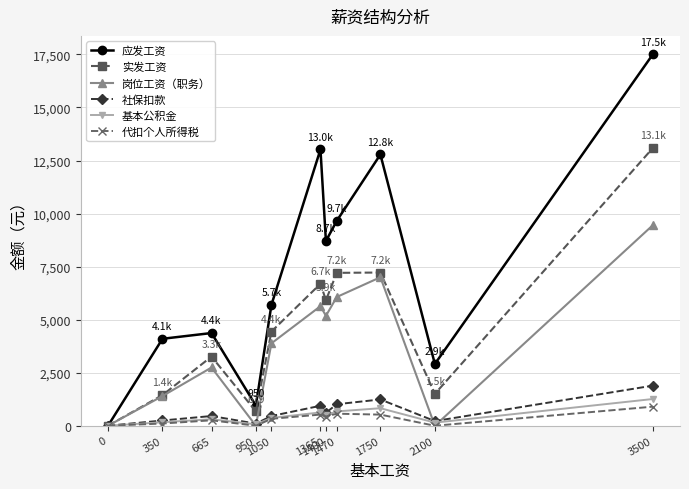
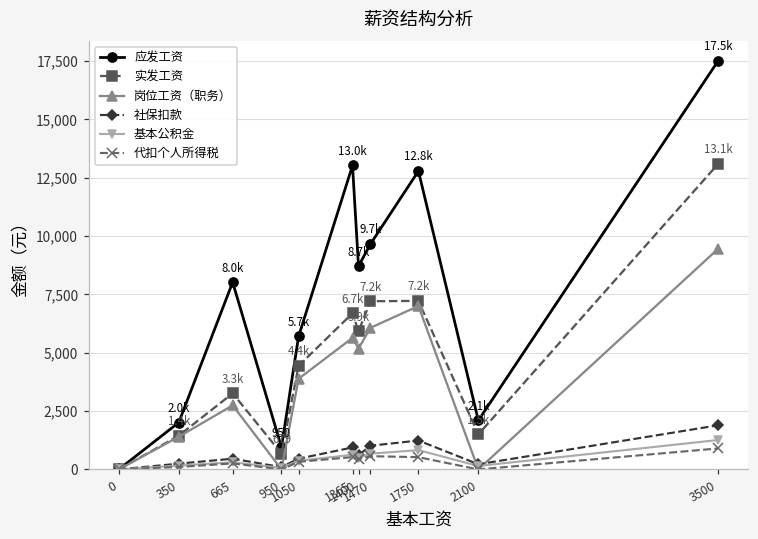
  {
    "应发工资": {
-     "350": "4.1k",
-     "665": "4.4k",
+     "350": "2.0k",
+     "665": "8.0k",
      "1050": "5.7k",
      "1365": "13.0k",
      "1400": "8.7k",
      "1470": "9.7k",
      "1750": "12.8k",
-     "2100": "2.9k",
+     "2100": "2.1k",
      "3500": "17.5k"
    }
  }
